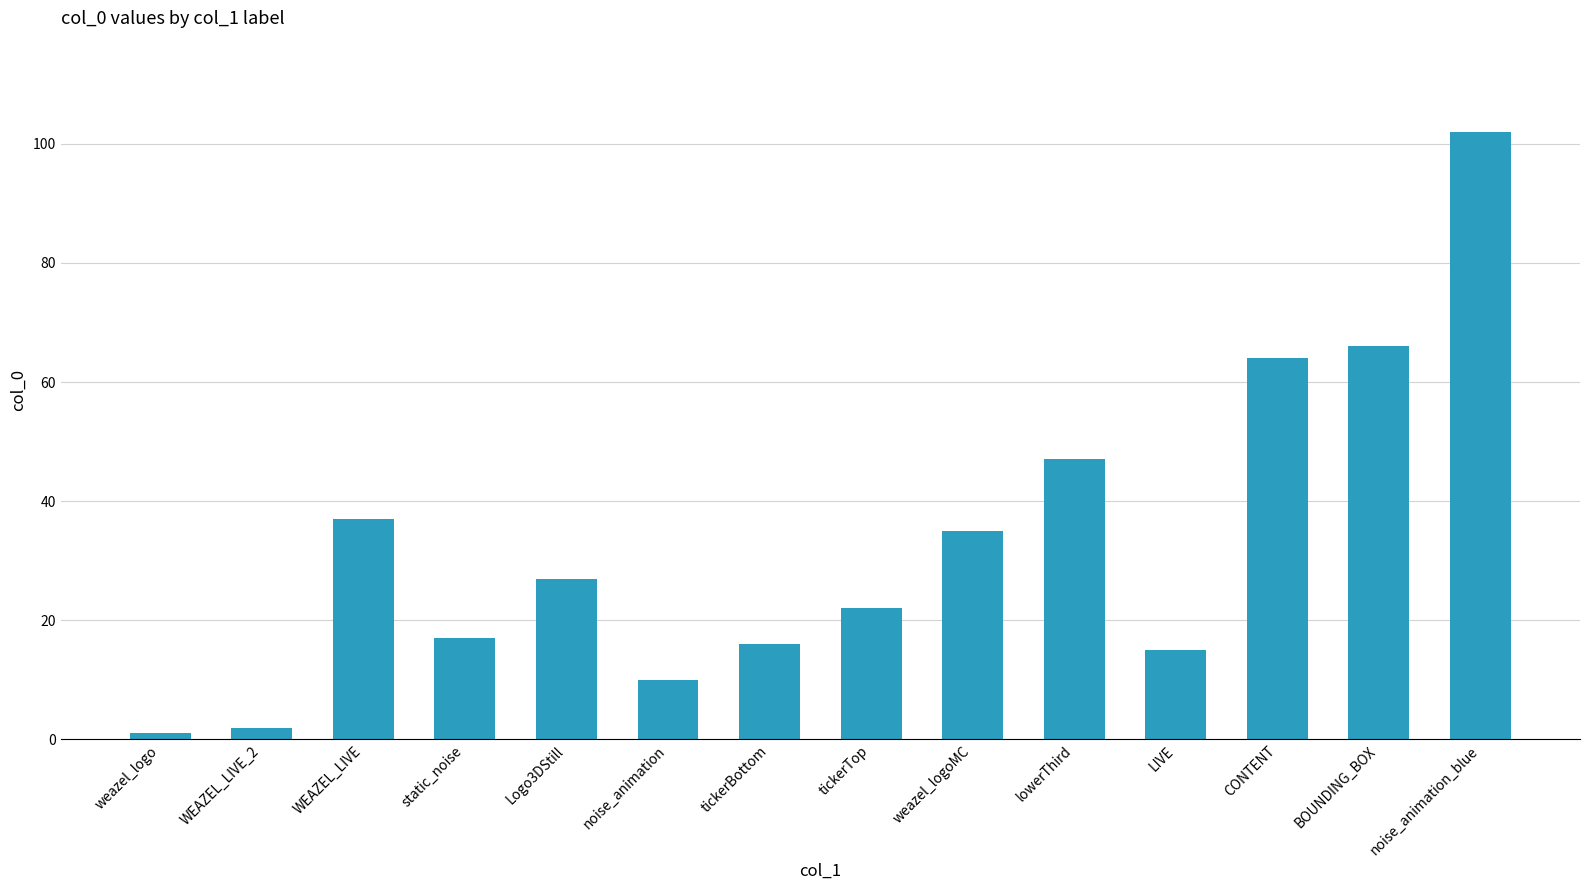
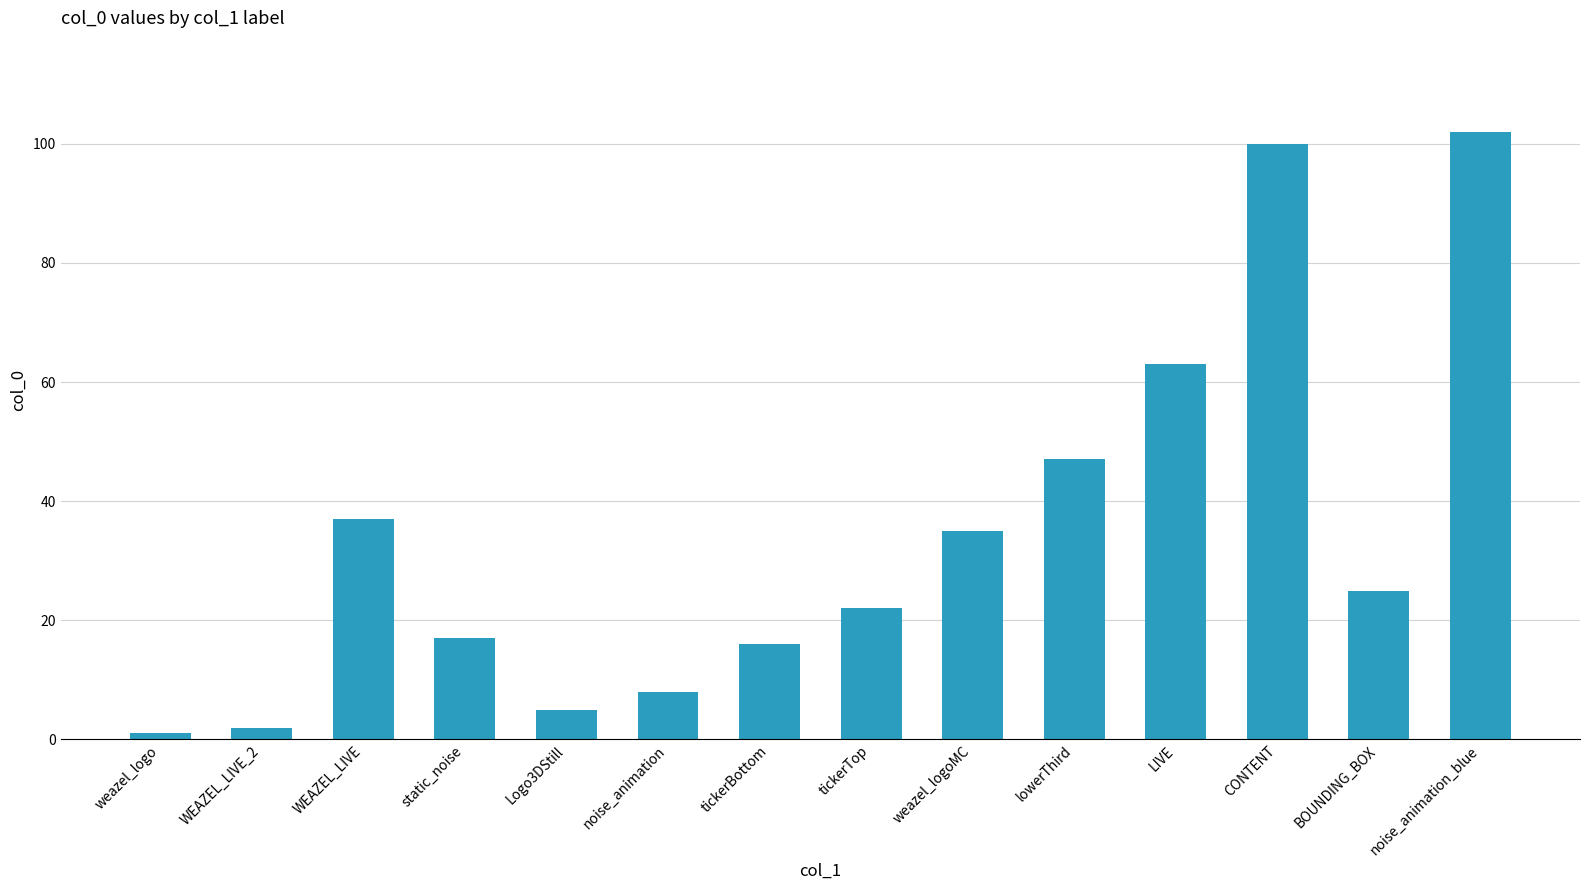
  {
    "weazel_logo": 1,
    "WEAZEL_LIVE_2": 2,
    "WEAZEL_LIVE": 37,
    "static_noise": 17,
-   "Logo3DStill": 27,
-   "noise_animation": 10,
+   "Logo3DStill": 5,
+   "noise_animation": 8,
    "tickerBottom": 16,
    "tickerTop": 22,
    "weazel_logoMC": 35,
    "lowerThird": 47,
-   "LIVE": 15,
-   "CONTENT": 64,
-   "BOUNDING_BOX": 66,
+   "LIVE": 63,
+   "CONTENT": 100,
+   "BOUNDING_BOX": 25,
    "noise_animation_blue": 102
  }
